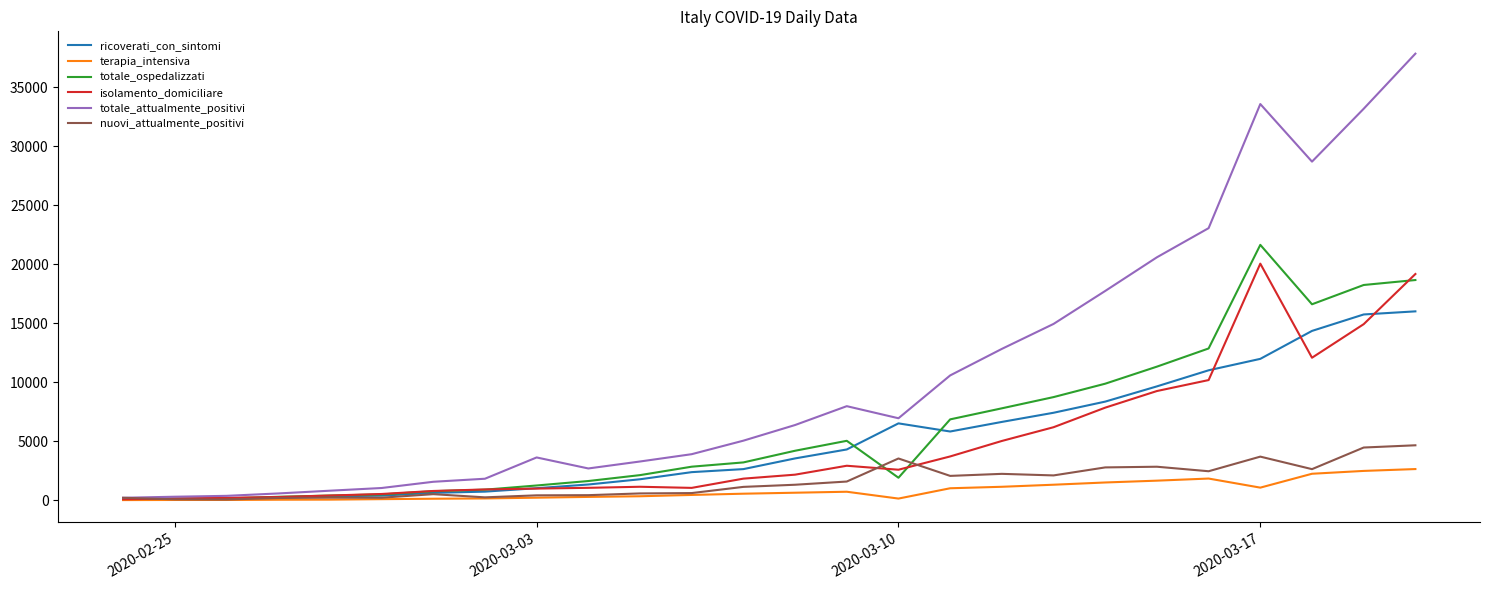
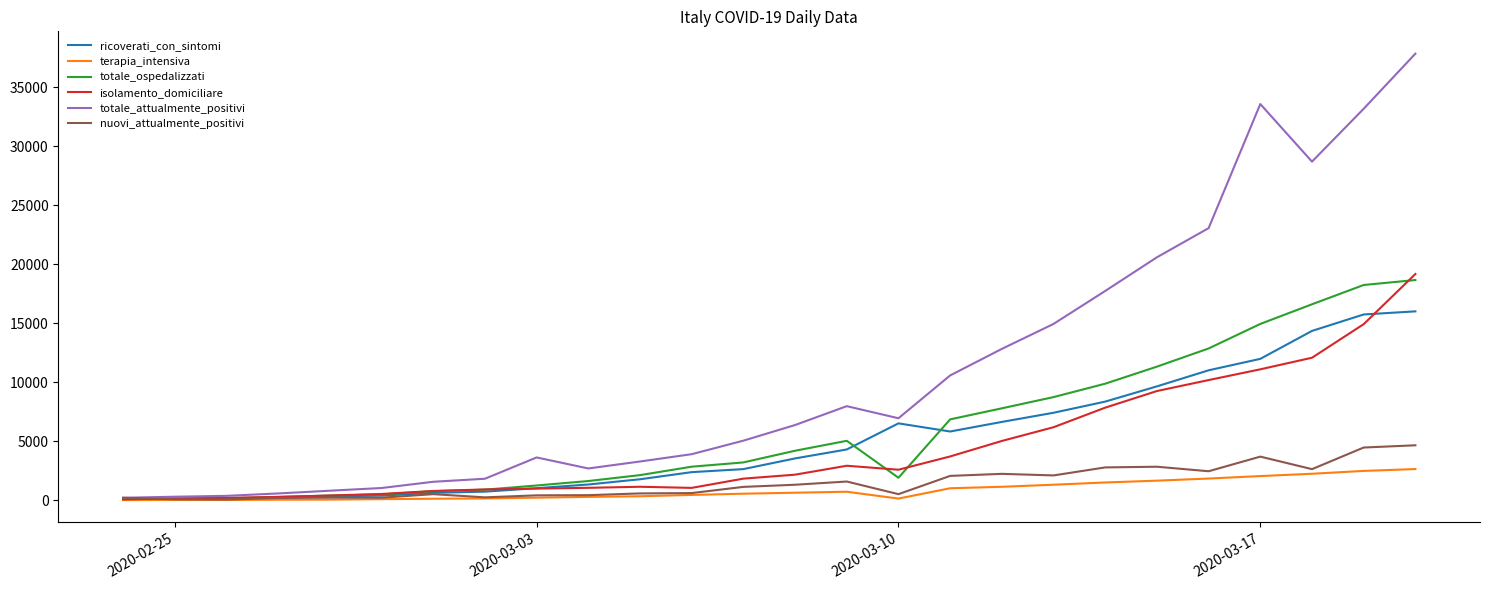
  {
    "ricoverati_con_sintomi": {
      "2020-03-10": 6500,
      "2020-03-17": 12000
    },
    "terapia_intensiva": {
      "2020-03-10": 200,
-     "2020-03-17": 1100
+     "2020-03-17": 2100
    },
    "totale_ospedalizzati": {
      "2020-03-03": 1300,
      "2020-03-10": 1900,
-     "2020-03-17": 21700
+     "2020-03-17": 15000
    },
    "isolamento_domiciliare": {
      "2020-03-10": 2600,
-     "2020-03-17": 20100
+     "2020-03-17": 11100
    },
    "totale_attualmente_positivi": {
      "2020-03-03": 3600,
      "2020-03-10": 7000,
      "2020-03-17": 33600
    },
    "nuovi_attualmente_positivi": {
-     "2020-03-10": 3600,
+     "2020-03-10": 500,
      "2020-03-17": 3700
    }
  }
